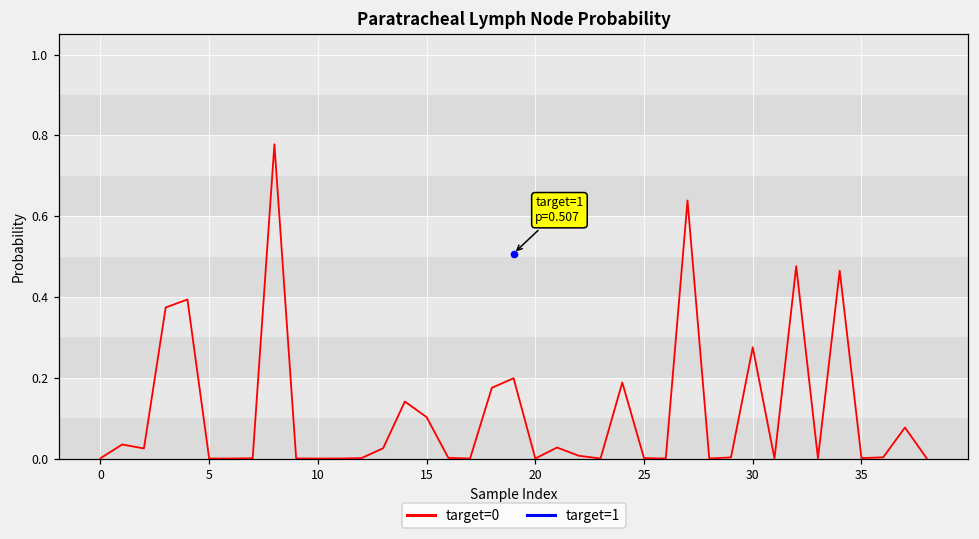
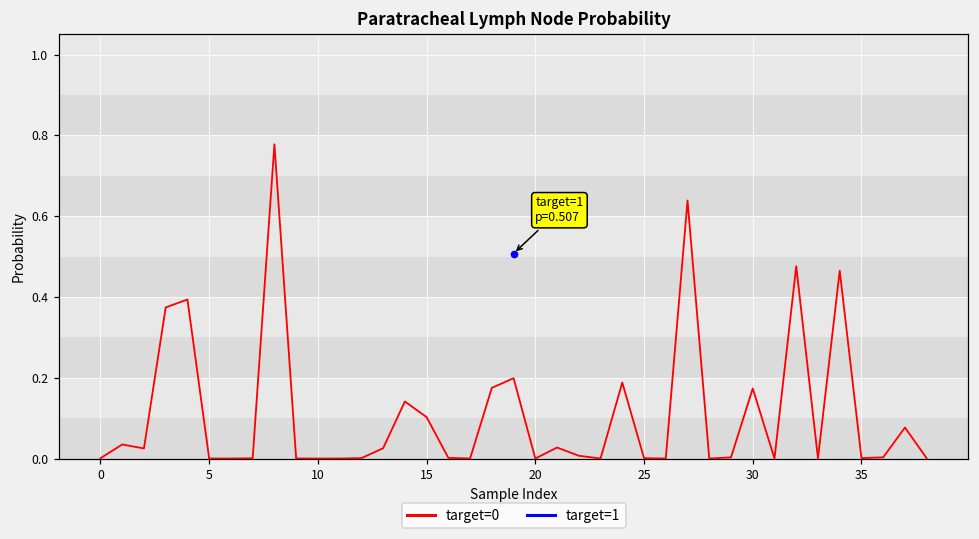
  {
    "target=0": {
      "0": 0.00,
      "5": 0.00,
      "10": 0.00,
      "15": 0.10,
      "20": 0.00,
      "25": 0.00,
-     "30": 0.28,
+     "30": 0.17,
      "35": 0.00
    }
  }
